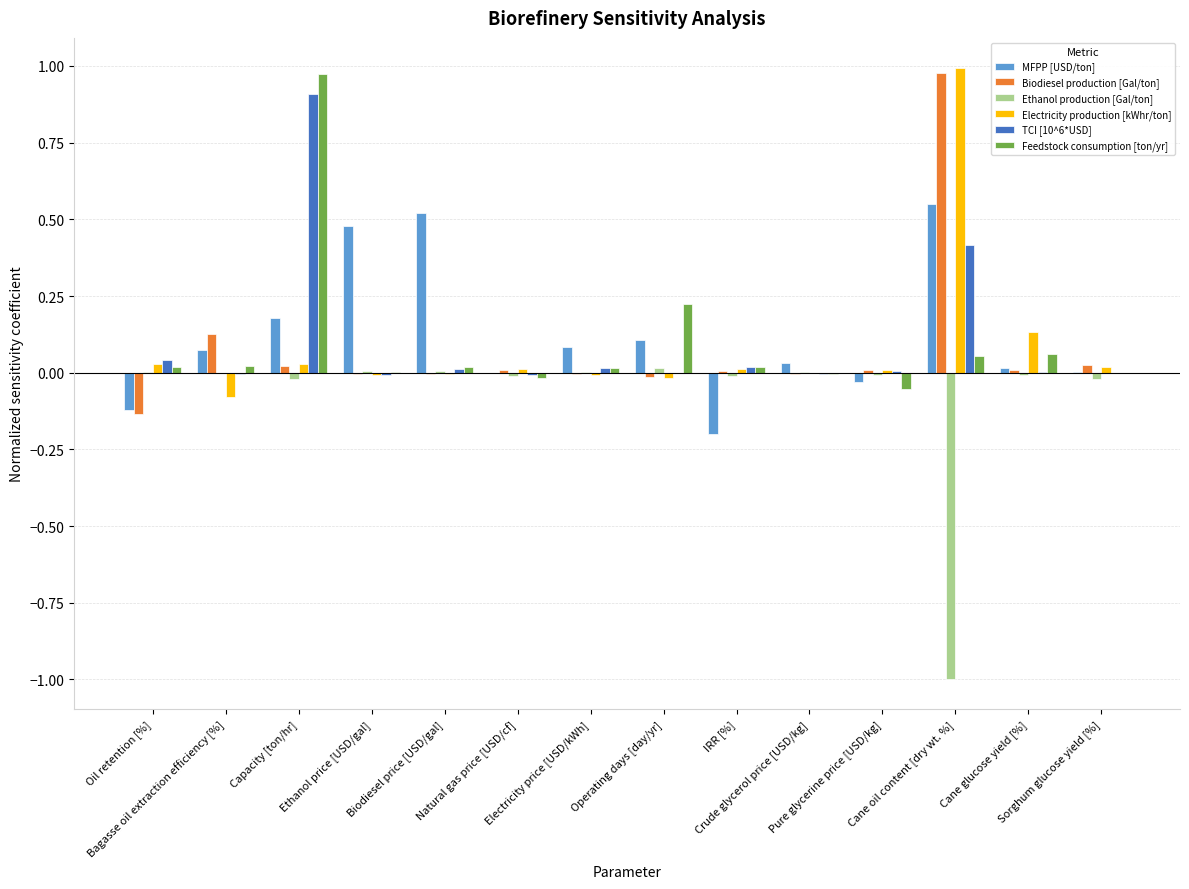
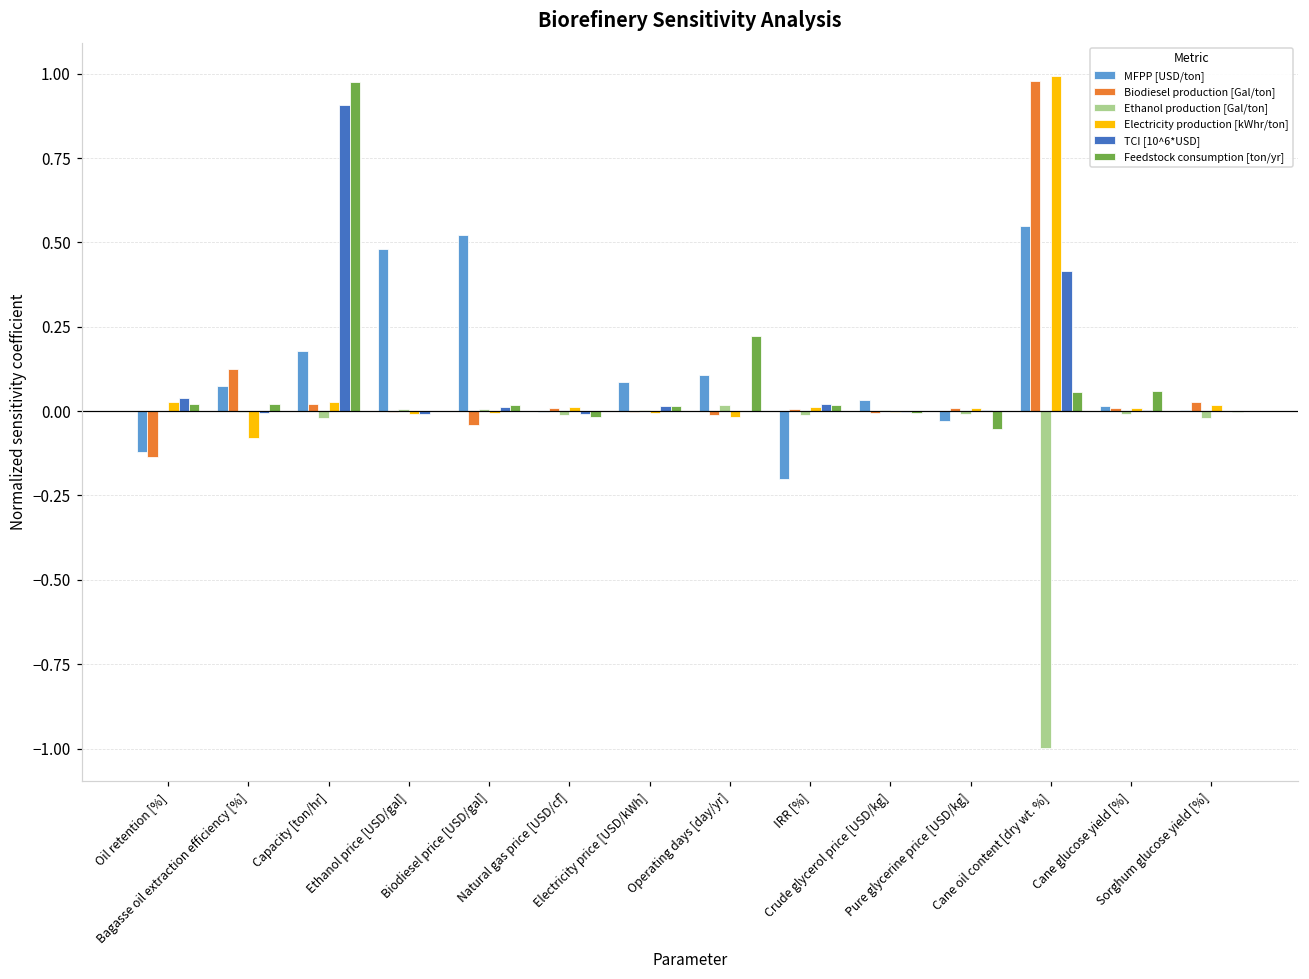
  {
    "Biodiesel production [Gal/ton]": {
      "Oil retention [%]": -0.14,
      "Bagasse oil extraction efficiency [%]": 0.13,
      "Capacity [ton/hr]": 0.02,
-     "Biodiesel price [USD/gal]": -0.01,
+     "Biodiesel price [USD/gal]": -0.04,
      "Natural gas price [USD/cf]": 0.01,
      "Operating days [day/yr]": -0.01,
      "Pure glycerine price [USD/kg]": 0.01,
      "Cane oil content [dry wt. %]": 0.98,
      "Cane glucose yield [%]": 0.01,
      "Sorghum glucose yield [%]": 0.03
    },
    "Ethanol production [Gal/ton]": {
      "Capacity [ton/hr]": -0.02,
      "Natural gas price [USD/cf]": -0.01,
      "Operating days [day/yr]": 0.02,
      "IRR [%]": -0.01,
      "Pure glycerine price [USD/kg]": -0.01,
      "Cane oil content [dry wt. %]": -1.00,
      "Sorghum glucose yield [%]": -0.02
    },
    "Electricity production [kWhr/ton]": {
      "Oil retention [%]": 0.03,
      "Bagasse oil extraction efficiency [%]": -0.08,
      "Capacity [ton/hr]": 0.03,
      "Natural gas price [USD/cf]": 0.01,
      "Operating days [day/yr]": -0.02,
      "IRR [%]": 0.01,
      "Pure glycerine price [USD/kg]": 0.01,
      "Cane oil content [dry wt. %]": 0.99,
-     "Cane glucose yield [%]": 0.13,
+     "Cane glucose yield [%]": 0.01,
      "Sorghum glucose yield [%]": 0.02
    },
    "Feedstock consumption [ton/yr]": {
      "Oil retention [%]": 0.02,
      "Bagasse oil extraction efficiency [%]": 0.02,
      "Capacity [ton/hr]": 0.97,
      "Biodiesel price [USD/gal]": 0.02,
      "Natural gas price [USD/cf]": -0.02,
      "Electricity price [USD/kWh]": 0.02,
      "Operating days [day/yr]": 0.22,
      "IRR [%]": 0.02,
      "Pure glycerine price [USD/kg]": -0.05,
      "Cane oil content [dry wt. %]": 0.06,
      "Cane glucose yield [%]": 0.06
    }
  }
